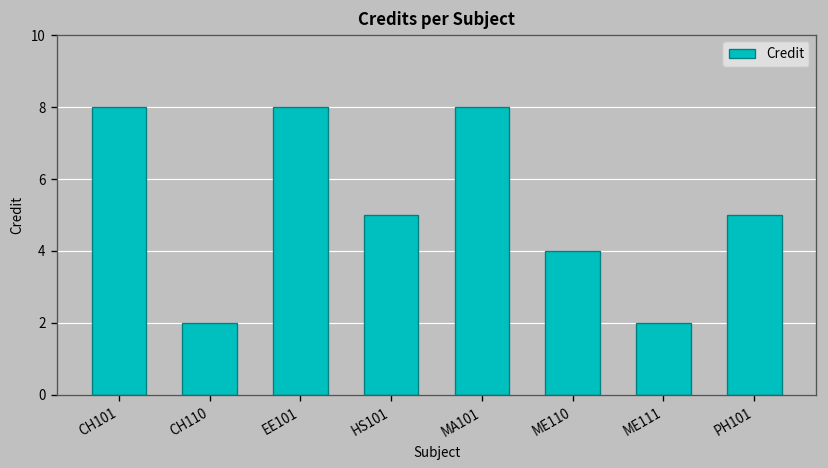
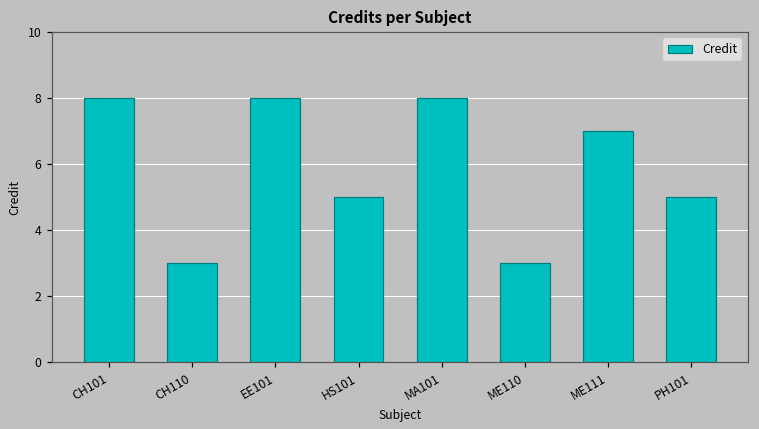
  {
    "CH101": 8,
-   "CH110": 2,
+   "CH110": 3,
    "EE101": 8,
    "HS101": 5,
    "MA101": 8,
-   "ME110": 4,
-   "ME111": 2,
+   "ME110": 3,
+   "ME111": 7,
    "PH101": 5
  }
